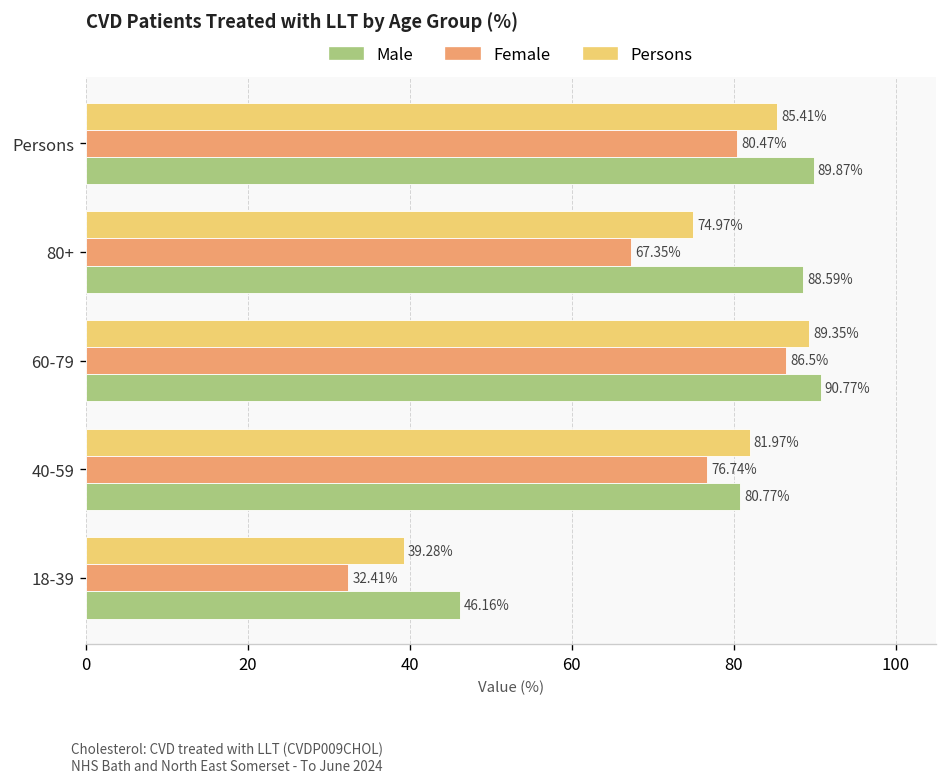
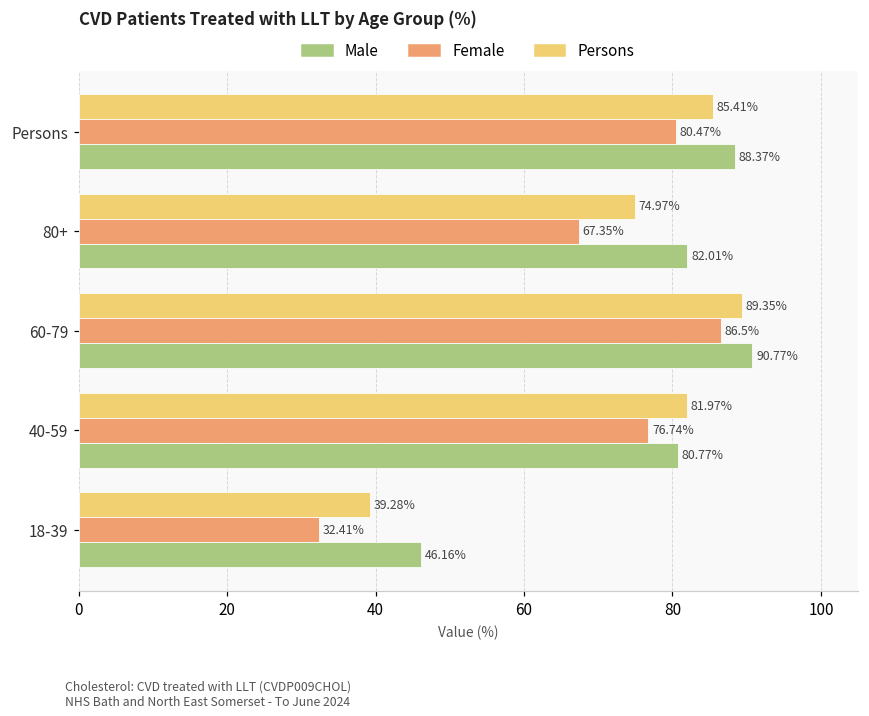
  {
    "Male": {
-     "Persons": "89.87%",
-     "80+": "88.59%",
+     "Persons": "88.37%",
+     "80+": "82.01%",
      "60-79": "90.77%",
      "40-59": "80.77%",
      "18-39": "46.16%"
    }
  }
